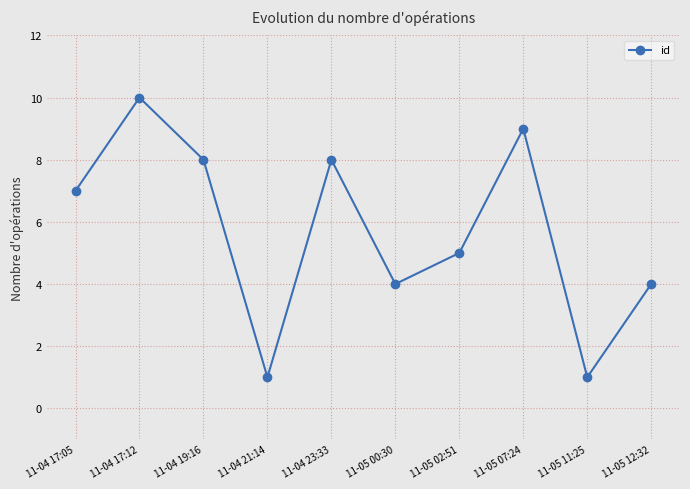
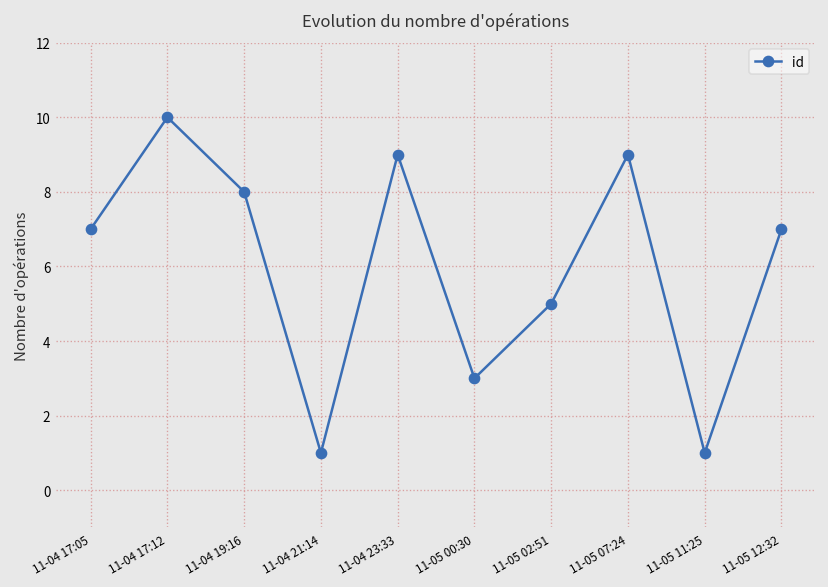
  {
    "11-04 17:05": 7,
    "11-04 17:12": 10,
    "11-04 19:16": 8,
    "11-04 21:14": 1,
-   "11-04 23:33": 8,
-   "11-05 00:30": 4,
+   "11-04 23:33": 9,
+   "11-05 00:30": 3,
    "11-05 02:51": 5,
    "11-05 07:24": 9,
    "11-05 11:25": 1,
-   "11-05 12:32": 4
+   "11-05 12:32": 7
  }
